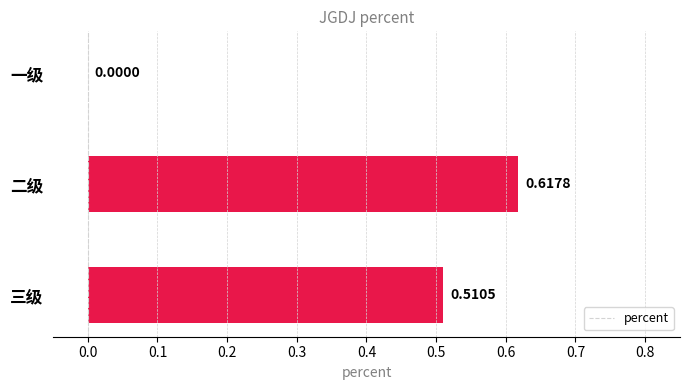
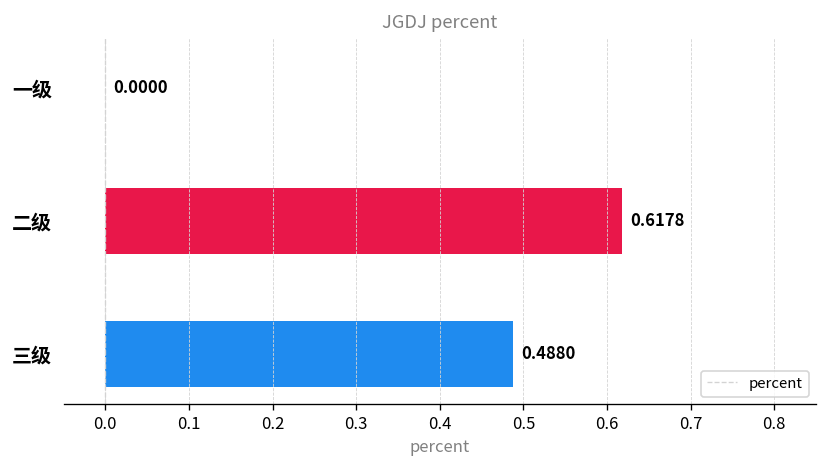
  {
    "一级": 0.0000,
    "二级": 0.6178,
-   "三级": 0.5105
+   "三级": 0.4880
  }
